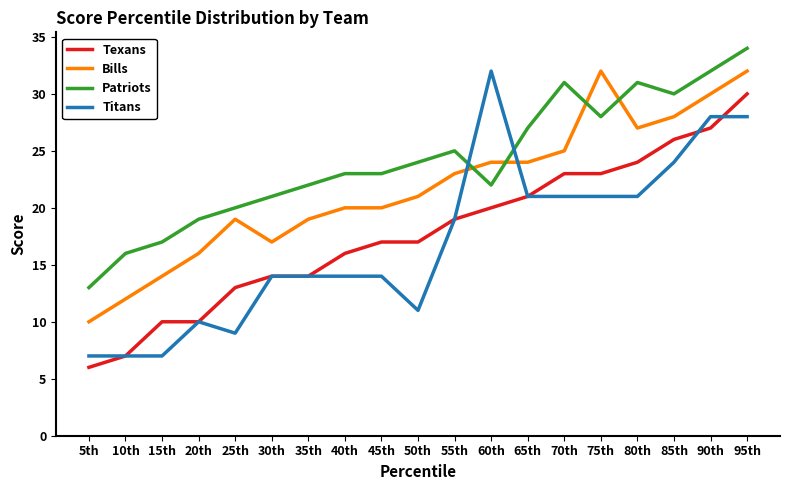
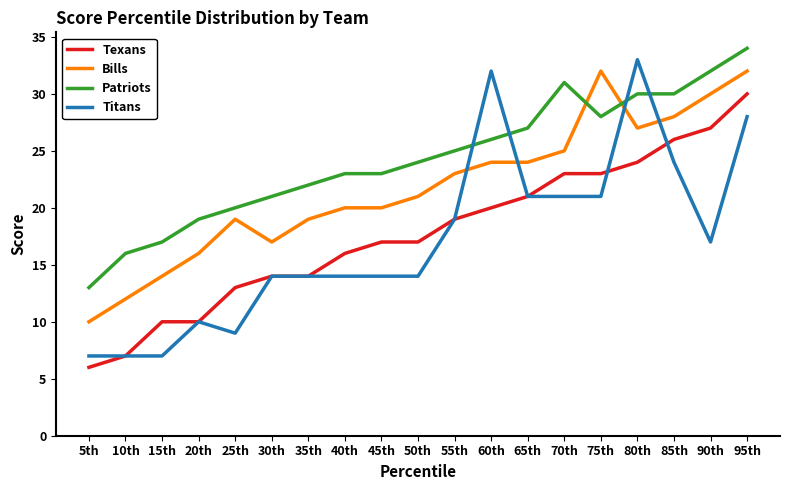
  {
    "Texans": {
      "5th": 6,
      "15th": 10,
      "25th": 13,
      "40th": 16,
      "45th": 17,
      "50th": 17,
      "60th": 20,
      "70th": 23,
      "75th": 23,
      "80th": 24,
      "85th": 26,
      "90th": 27,
      "95th": 30
    },
    "Bills": {
      "5th": 10,
      "10th": 12,
      "15th": 14,
      "20th": 16,
      "25th": 19,
      "30th": 17,
      "35th": 19,
      "40th": 20,
      "45th": 20,
      "50th": 21,
      "55th": 23,
      "60th": 24,
      "65th": 24,
      "70th": 25,
      "75th": 32,
      "80th": 27,
      "85th": 28,
      "90th": 30,
      "95th": 32
    },
    "Patriots": {
      "5th": 13,
      "10th": 16,
      "15th": 17,
      "20th": 19,
      "25th": 20,
      "30th": 21,
      "35th": 22,
      "40th": 23,
      "45th": 23,
      "50th": 24,
      "55th": 25,
-     "60th": 22,
+     "60th": 26,
      "65th": 27,
      "70th": 31,
      "75th": 28,
-     "80th": 31,
+     "80th": 30,
      "85th": 30,
      "90th": 32,
      "95th": 34
    },
    "Titans": {
      "5th": 7,
      "15th": 7,
      "25th": 9,
      "40th": 14,
      "45th": 14,
-     "50th": 11,
+     "50th": 14,
      "60th": 32,
      "70th": 21,
      "75th": 21,
-     "80th": 21,
+     "80th": 33,
      "85th": 24,
-     "90th": 28,
+     "90th": 17,
      "95th": 28
    }
  }
